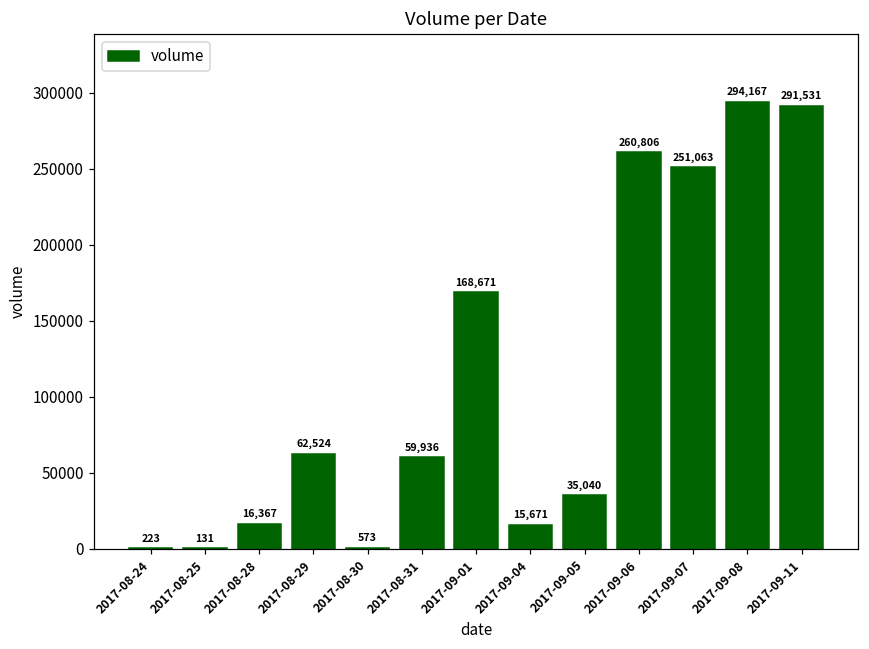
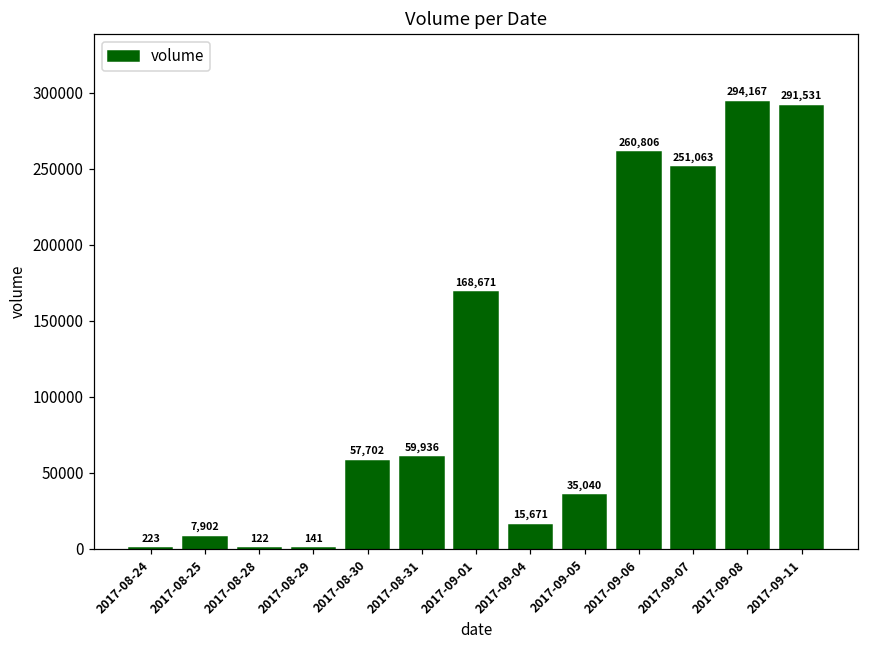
  {
    "2017-08-24": "223",
-   "2017-08-25": "131",
-   "2017-08-28": "16,367",
-   "2017-08-29": "62,524",
-   "2017-08-30": "573",
+   "2017-08-25": "7,902",
+   "2017-08-28": "122",
+   "2017-08-29": "141",
+   "2017-08-30": "57,702",
    "2017-08-31": "59,936",
    "2017-09-01": "168,671",
    "2017-09-04": "15,671",
    "2017-09-05": "35,040",
    "2017-09-06": "260,806",
    "2017-09-07": "251,063",
    "2017-09-08": "294,167",
    "2017-09-11": "291,531"
  }
